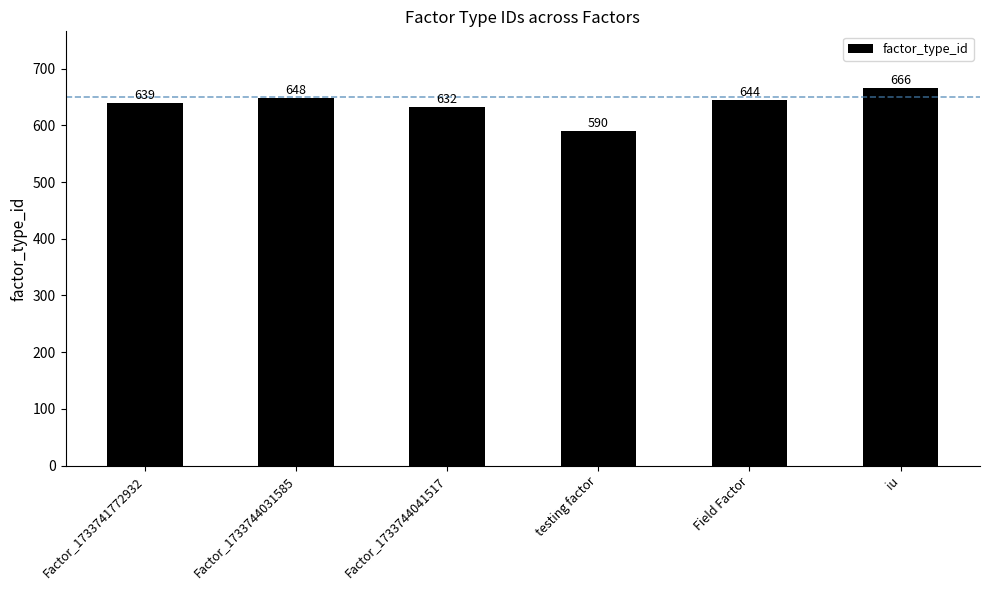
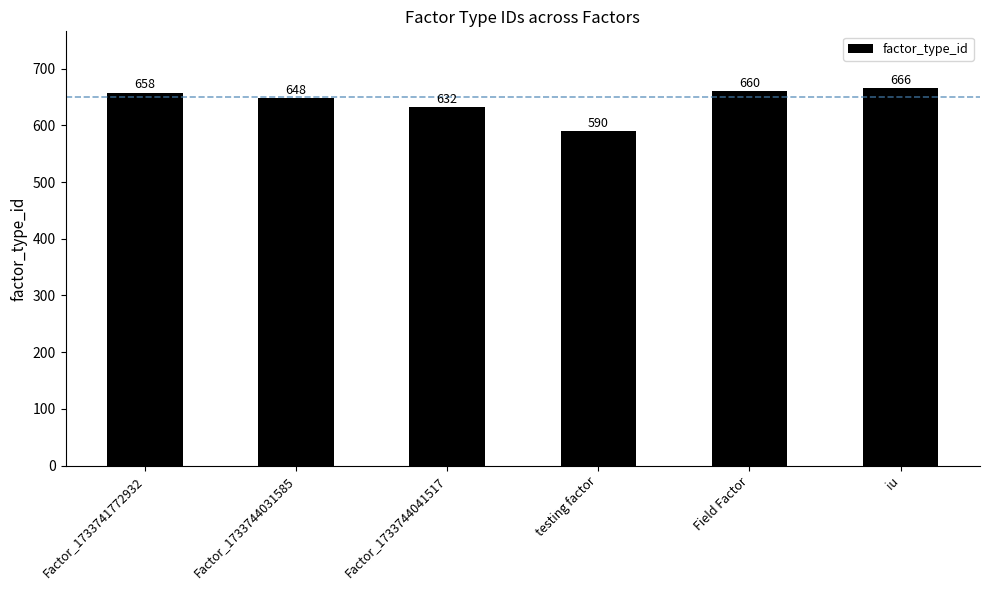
  {
-   "Factor_1733741772932": 639,
+   "Factor_1733741772932": 658,
    "Factor_1733744031585": 648,
    "Factor_1733744041517": 632,
    "testing factor": 590,
-   "Field Factor": 644,
+   "Field Factor": 660,
    "iu": 666
  }
